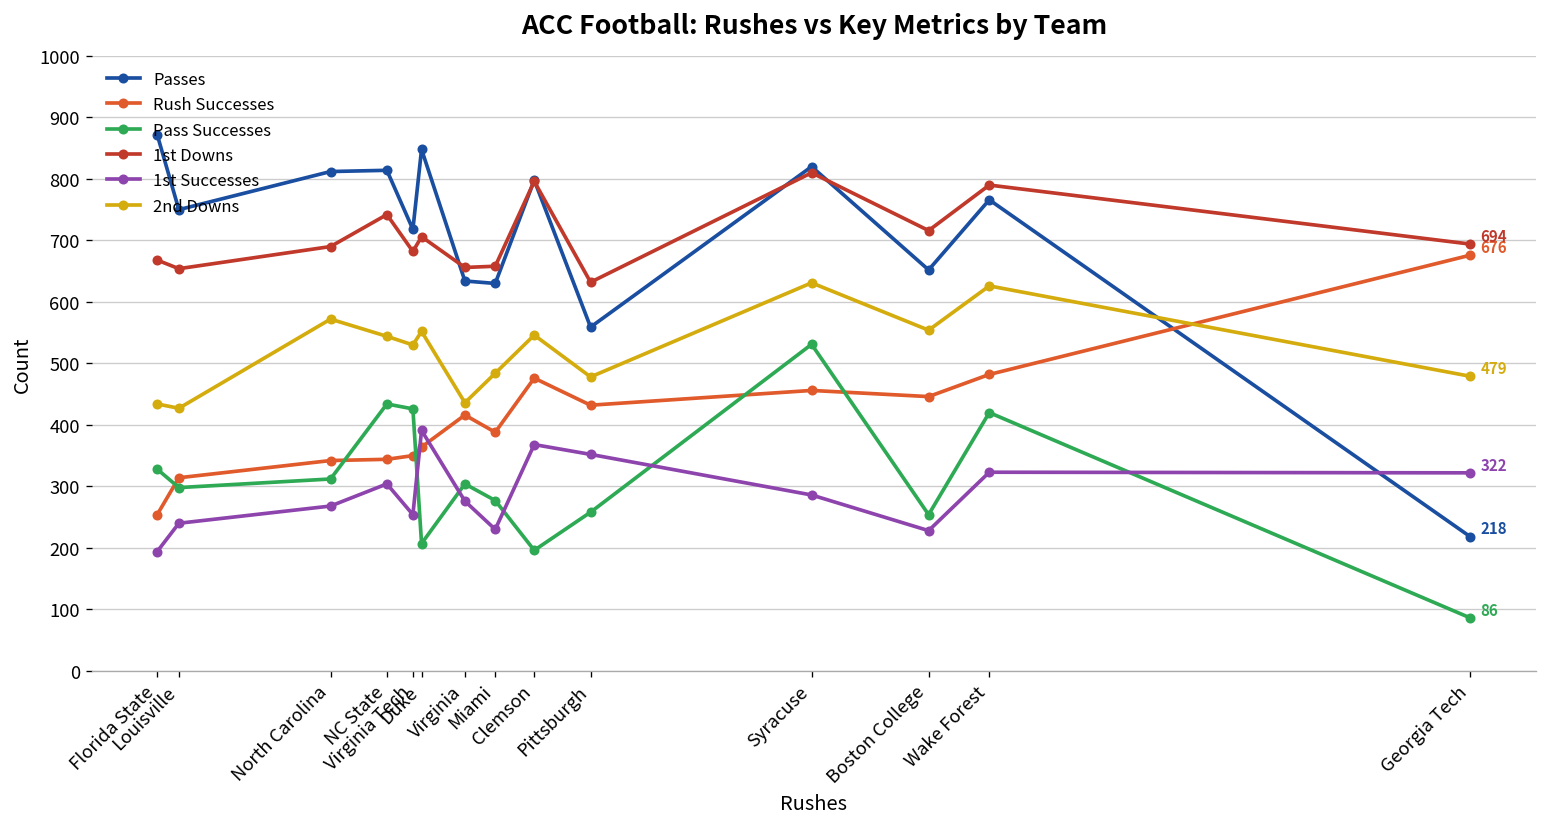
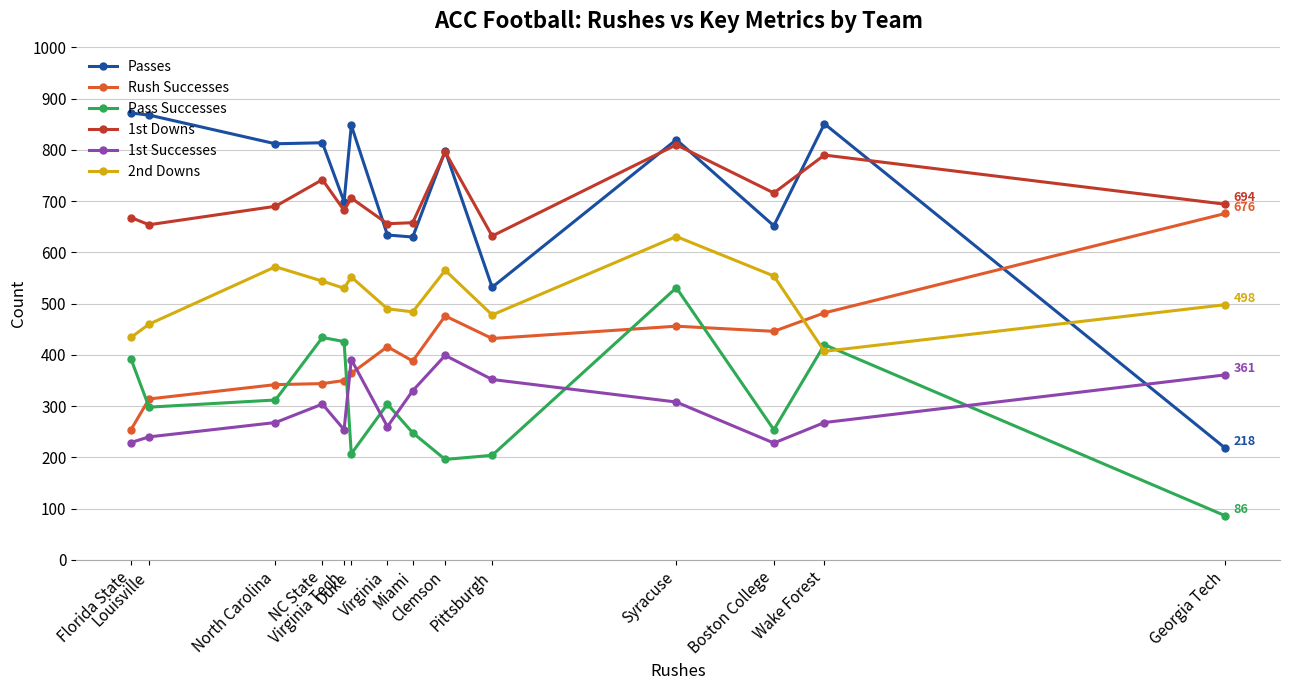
  {
    "Passes": {
      "Florida State": 870,
-     "Louisville": 750,
+     "Louisville": 870,
      "North Carolina": 810,
      "NC State": 810,
-     "Virginia Tech": 720,
+     "Virginia Tech": 700,
      "Duke": 850,
      "Virginia": 630,
      "Miami": 630,
-     "Pittsburgh": 560,
+     "Pittsburgh": 530,
      "Syracuse": 820,
      "Boston College": 650,
-     "Wake Forest": 770
+     "Wake Forest": 850
    },
    "Pass Successes": {
-     "Florida State": 330,
+     "Florida State": 390,
      "Louisville": 300,
      "North Carolina": 310,
      "NC State": 430,
      "Virginia Tech": 430,
      "Duke": 210,
      "Virginia": 300,
-     "Miami": 280,
+     "Miami": 250,
      "Clemson": 200,
-     "Pittsburgh": 260,
+     "Pittsburgh": 200,
      "Syracuse": 530,
      "Boston College": 250,
      "Wake Forest": 420
    },
    "1st Successes": {
-     "Florida State": 190,
-     "Virginia": 280,
-     "Miami": 230,
-     "Clemson": 370,
-     "Syracuse": 290,
-     "Wake Forest": 320,
-     "Georgia Tech": 322
+     "Florida State": 230,
+     "Virginia": 260,
+     "Miami": 330,
+     "Clemson": 400,
+     "Syracuse": 310,
+     "Wake Forest": 270,
+     "Georgia Tech": 361
    },
    "2nd Downs": {
-     "Louisville": 430,
-     "Virginia": 440,
-     "Clemson": 550,
-     "Wake Forest": 630,
-     "Georgia Tech": 479
+     "Louisville": 460,
+     "Virginia": 490,
+     "Clemson": 570,
+     "Wake Forest": 410,
+     "Georgia Tech": 498
    }
  }
